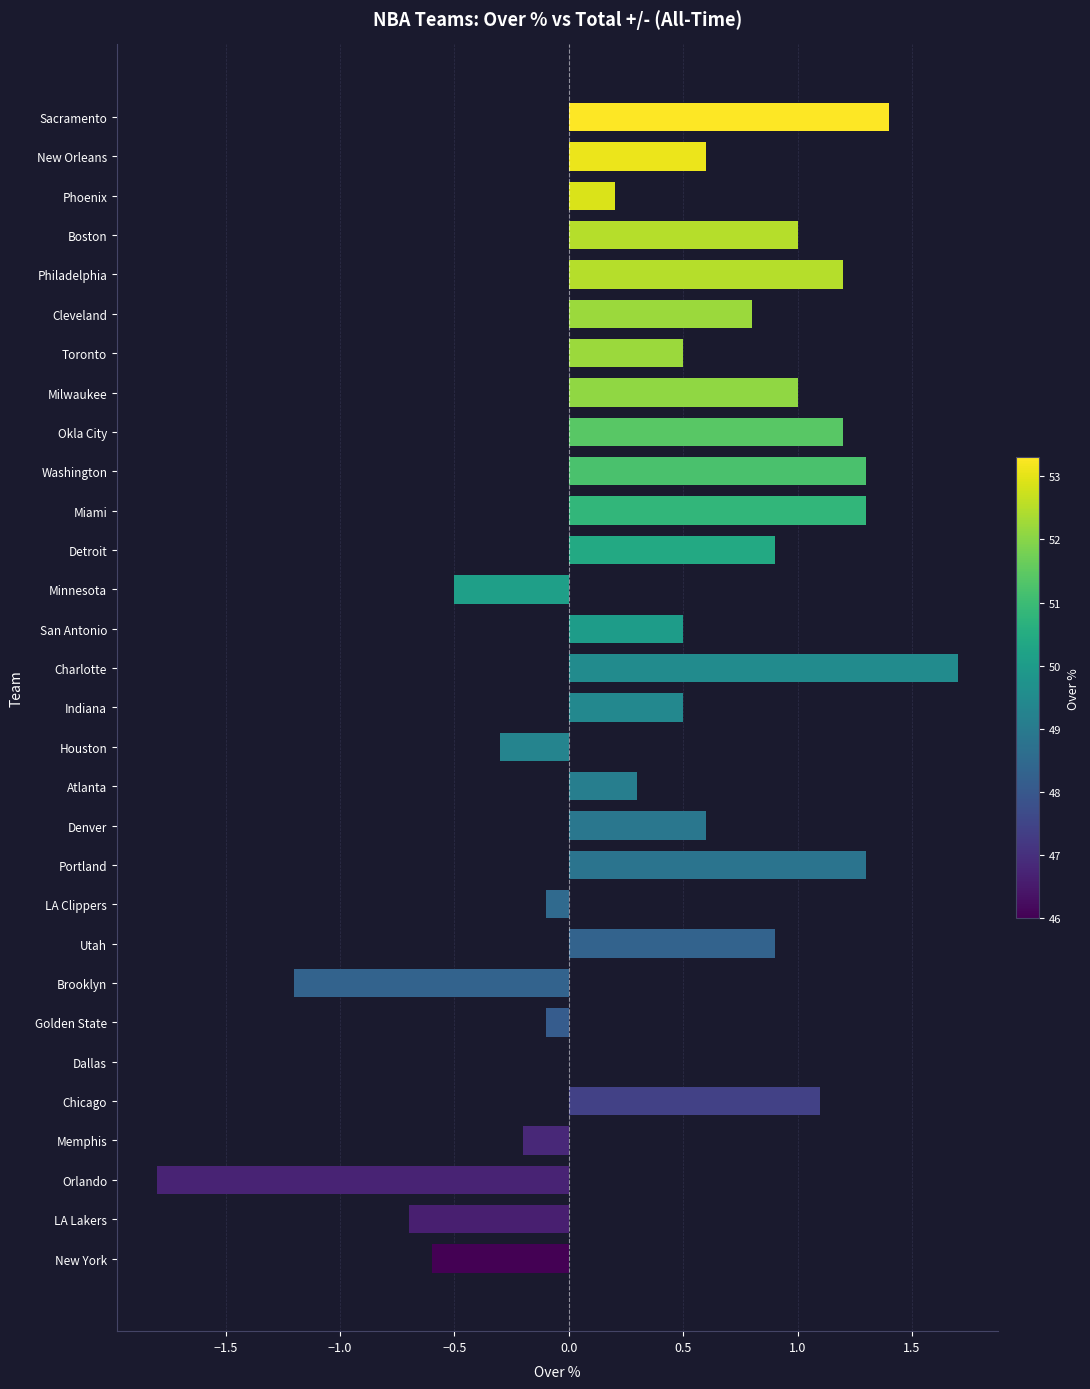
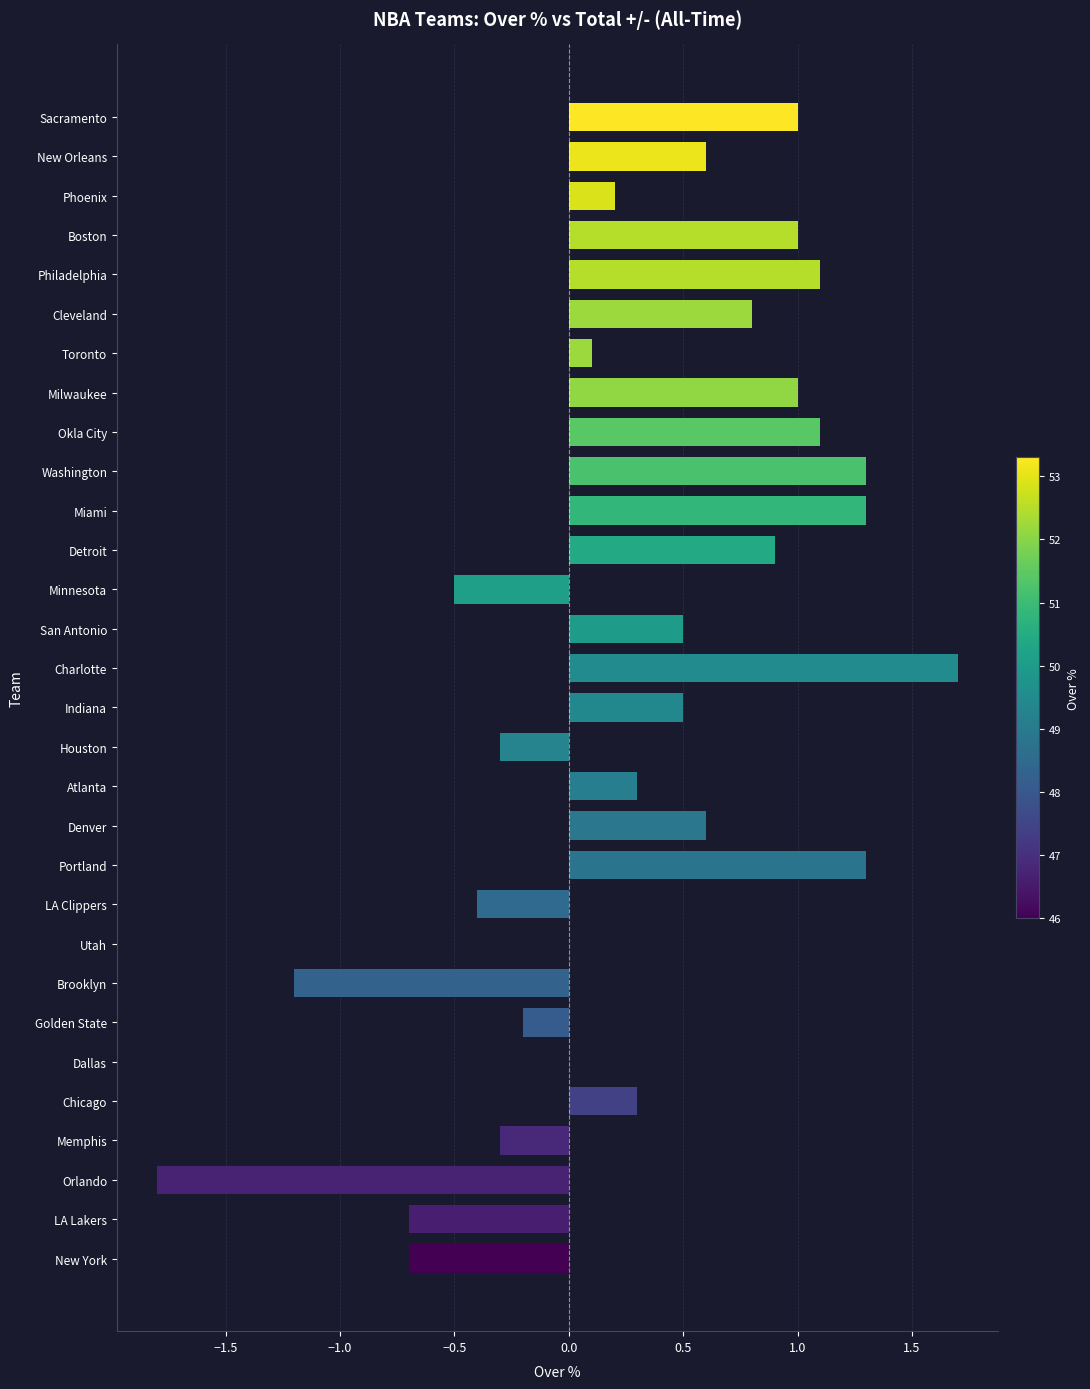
  {
-   "Sacramento": 1.4,
+   "Sacramento": 1.0,
    "New Orleans": 0.6,
    "Phoenix": 0.2,
    "Boston": 1.0,
-   "Philadelphia": 1.2,
+   "Philadelphia": 1.1,
    "Cleveland": 0.8,
-   "Toronto": 0.5,
+   "Toronto": 0.1,
    "Milwaukee": 1.0,
-   "Okla City": 1.2,
+   "Okla City": 1.1,
    "Washington": 1.3,
    "Miami": 1.3,
    "Detroit": 0.9,
    "Minnesota": -0.5,
    "San Antonio": 0.5,
    "Charlotte": 1.7,
    "Indiana": 0.5,
    "Houston": -0.3,
    "Atlanta": 0.3,
    "Denver": 0.6,
    "Portland": 1.3,
-   "LA Clippers": -0.1,
-   "Utah": 0.9,
+   "LA Clippers": -0.4,
+   "Utah": 0.0,
    "Brooklyn": -1.2,
-   "Golden State": -0.1,
+   "Golden State": -0.2,
    "Dallas": 0.0,
-   "Chicago": 1.1,
-   "Memphis": -0.2,
+   "Chicago": 0.3,
+   "Memphis": -0.3,
    "Orlando": -1.8,
    "LA Lakers": -0.7,
-   "New York": -0.6
+   "New York": -0.7
  }
